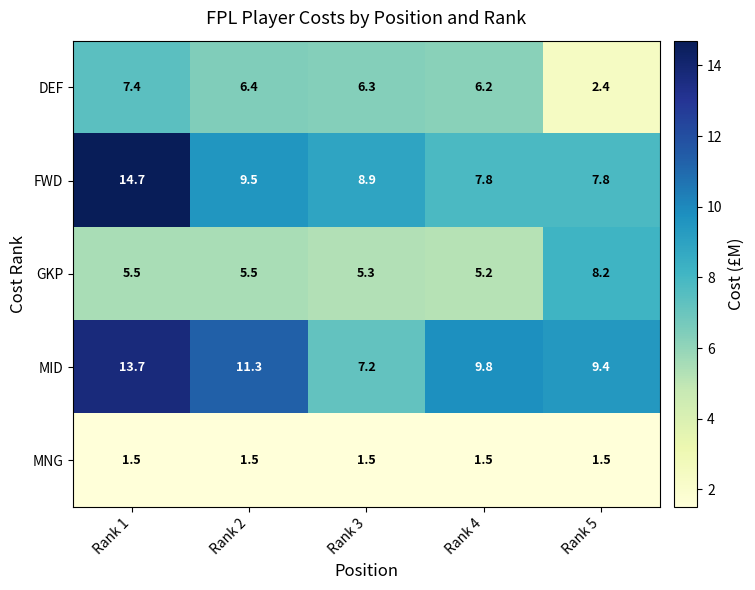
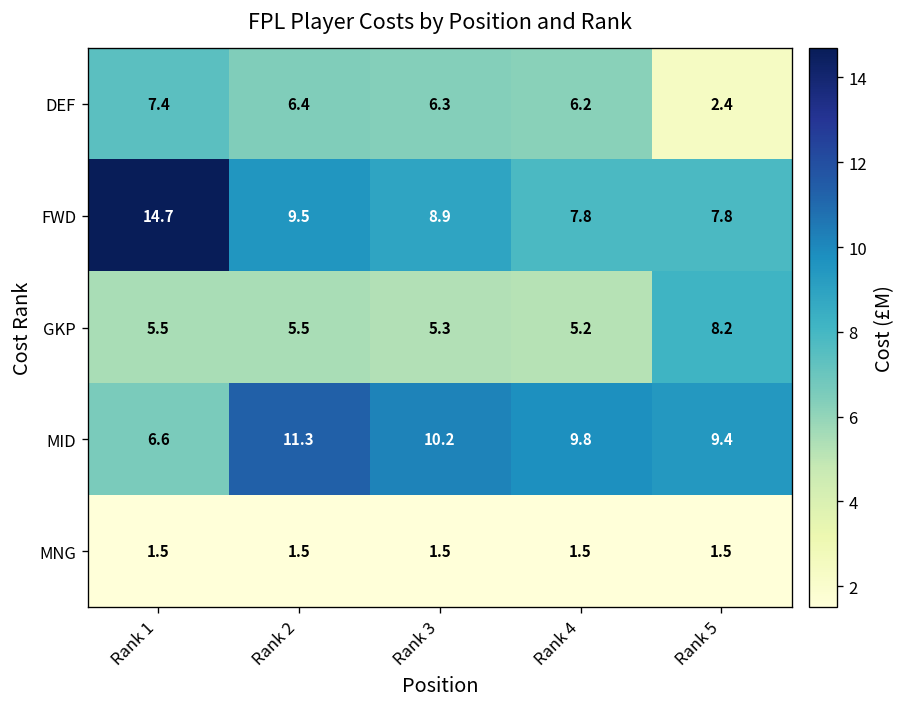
  {
    "DEF": {
      "Rank 1": 7.4,
      "Rank 2": 6.4,
      "Rank 3": 6.3,
      "Rank 4": 6.2,
      "Rank 5": 2.4
    },
    "FWD": {
      "Rank 1": 14.7,
      "Rank 2": 9.5,
      "Rank 3": 8.9,
      "Rank 4": 7.8,
      "Rank 5": 7.8
    },
    "GKP": {
      "Rank 1": 5.5,
      "Rank 2": 5.5,
      "Rank 3": 5.3,
      "Rank 4": 5.2,
      "Rank 5": 8.2
    },
    "MID": {
-     "Rank 1": 13.7,
+     "Rank 1": 6.6,
      "Rank 2": 11.3,
-     "Rank 3": 7.2,
+     "Rank 3": 10.2,
      "Rank 4": 9.8,
      "Rank 5": 9.4
    },
    "MNG": {
      "Rank 1": 1.5,
      "Rank 2": 1.5,
      "Rank 3": 1.5,
      "Rank 4": 1.5,
      "Rank 5": 1.5
    }
  }
